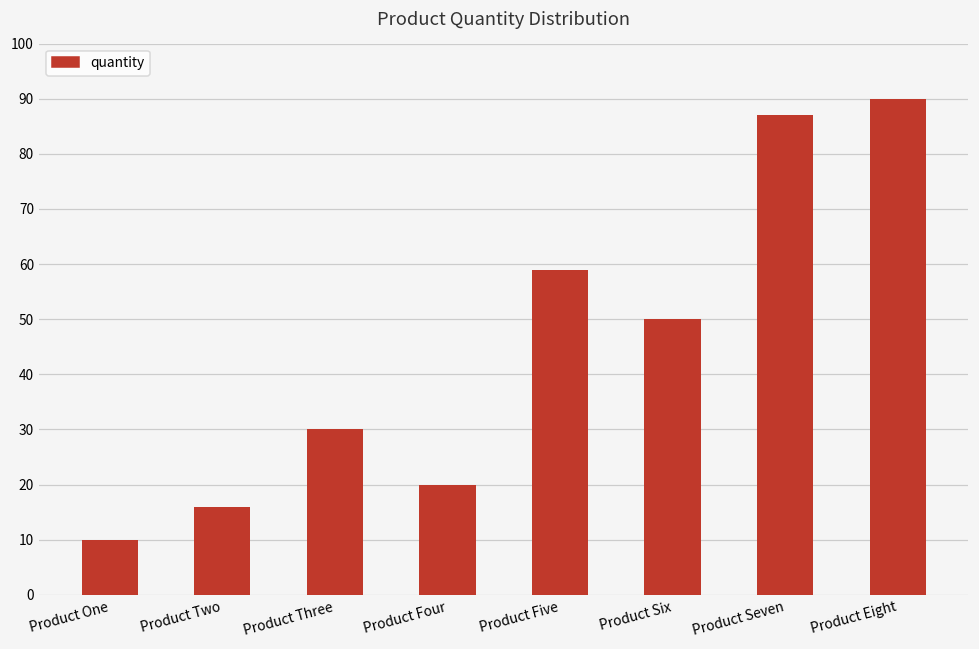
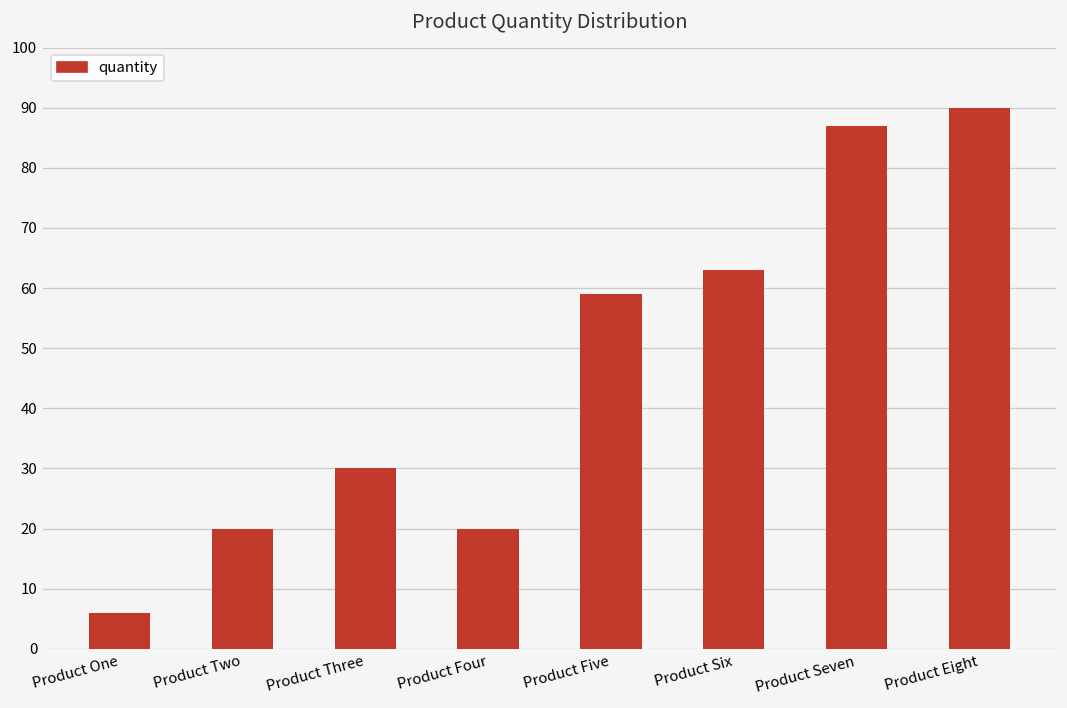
  {
-   "Product One": 10,
-   "Product Two": 16,
+   "Product One": 6,
+   "Product Two": 20,
    "Product Three": 30,
    "Product Four": 20,
    "Product Five": 59,
-   "Product Six": 50,
+   "Product Six": 63,
    "Product Seven": 87,
    "Product Eight": 90
  }
